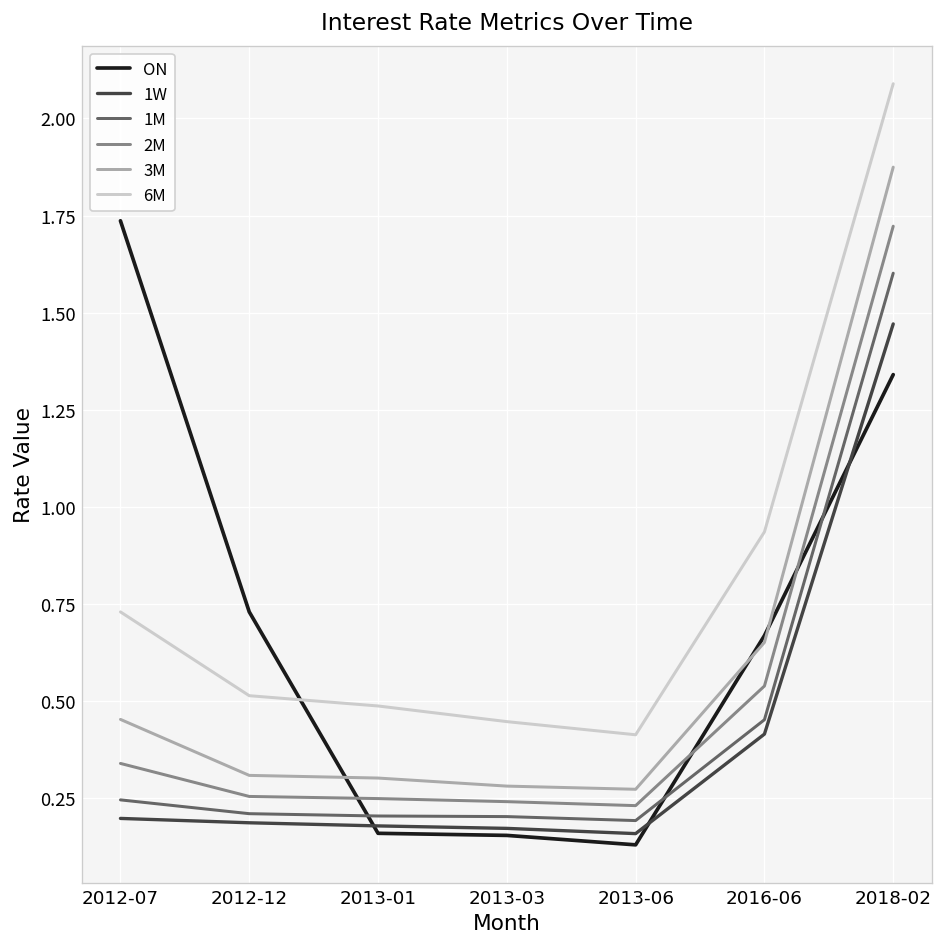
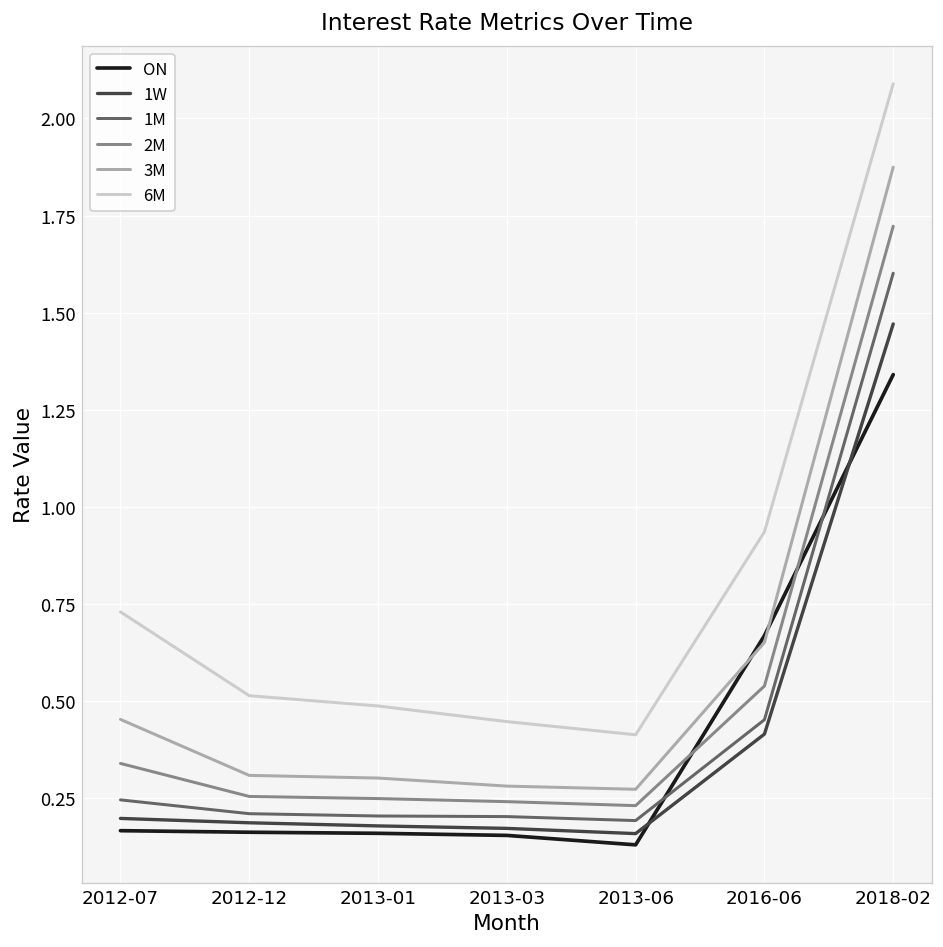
  {
    "ON": {
-     "2012-07": 1.74,
-     "2012-12": 0.73,
+     "2012-07": 0.17,
+     "2012-12": 0.16,
      "2013-01": 0.16,
      "2013-03": 0.16,
      "2013-06": 0.13,
      "2016-06": 0.67,
      "2018-02": 1.34
    }
  }
